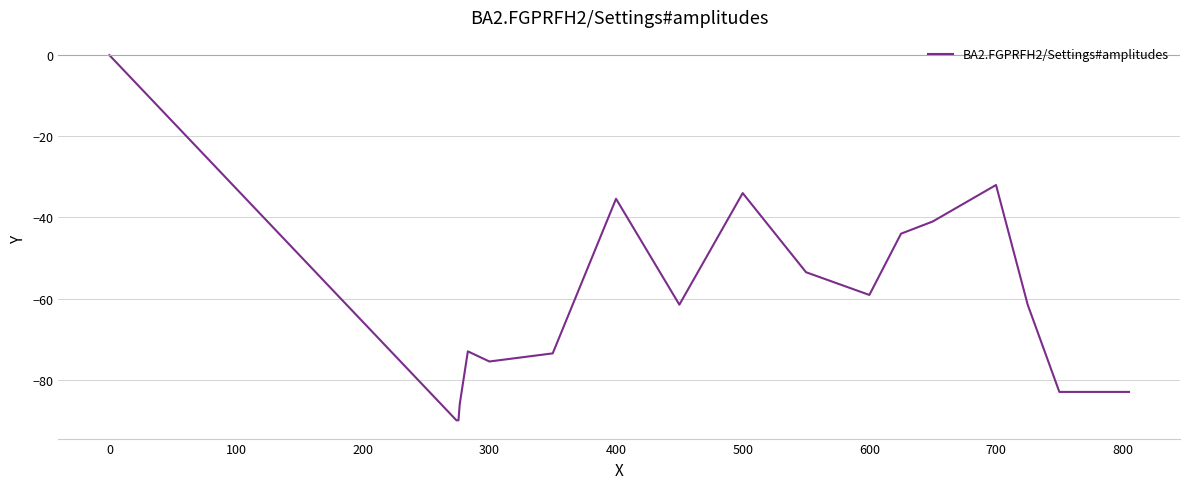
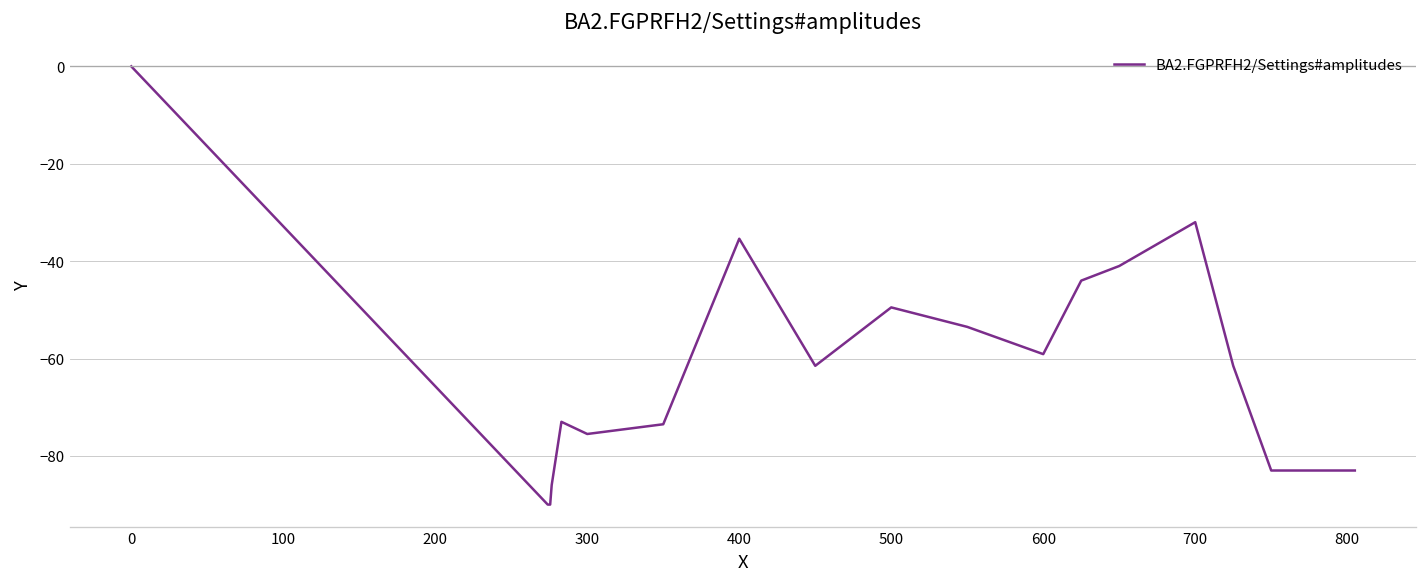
  {
    "0": 0,
    "300": -76,
    "400": -35,
-   "500": -34,
+   "500": -50,
    "600": -59,
    "700": -32
  }
